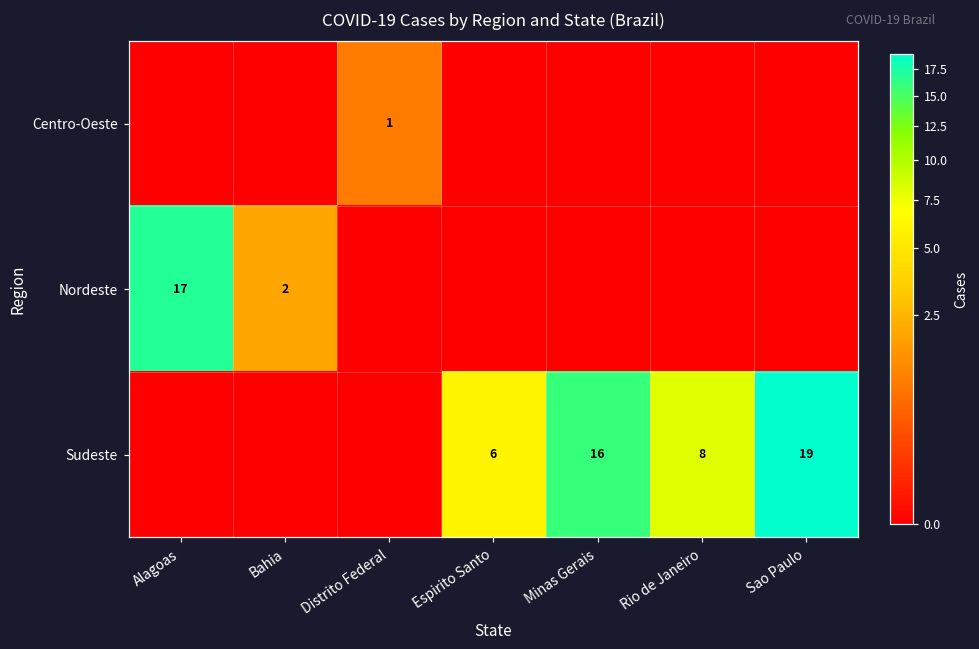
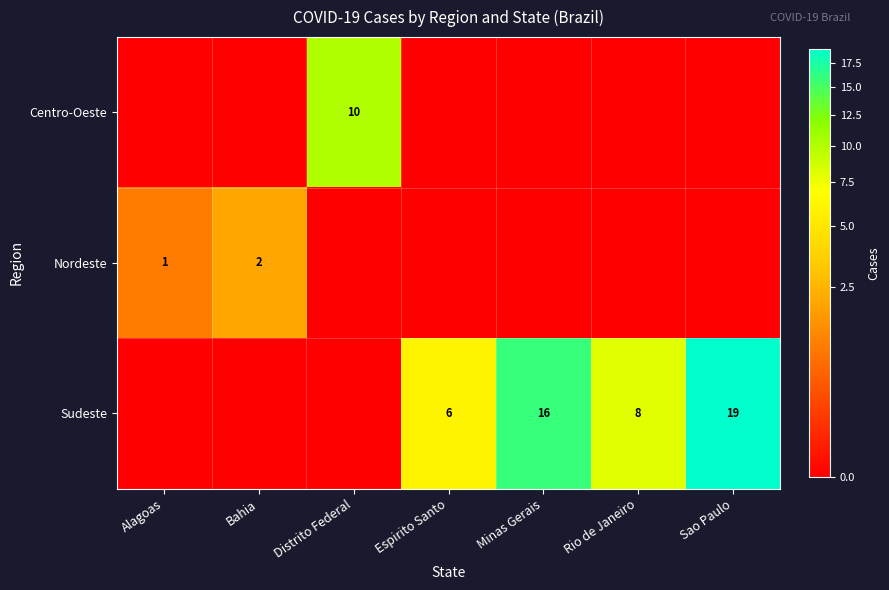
  {
    "Centro-Oeste": {
-     "Distrito Federal": 1
+     "Distrito Federal": 10
    },
    "Nordeste": {
-     "Alagoas": 17,
+     "Alagoas": 1,
      "Bahia": 2
    },
    "Sudeste": {
      "Espirito Santo": 6,
      "Minas Gerais": 16,
      "Rio de Janeiro": 8,
      "Sao Paulo": 19
    }
  }
